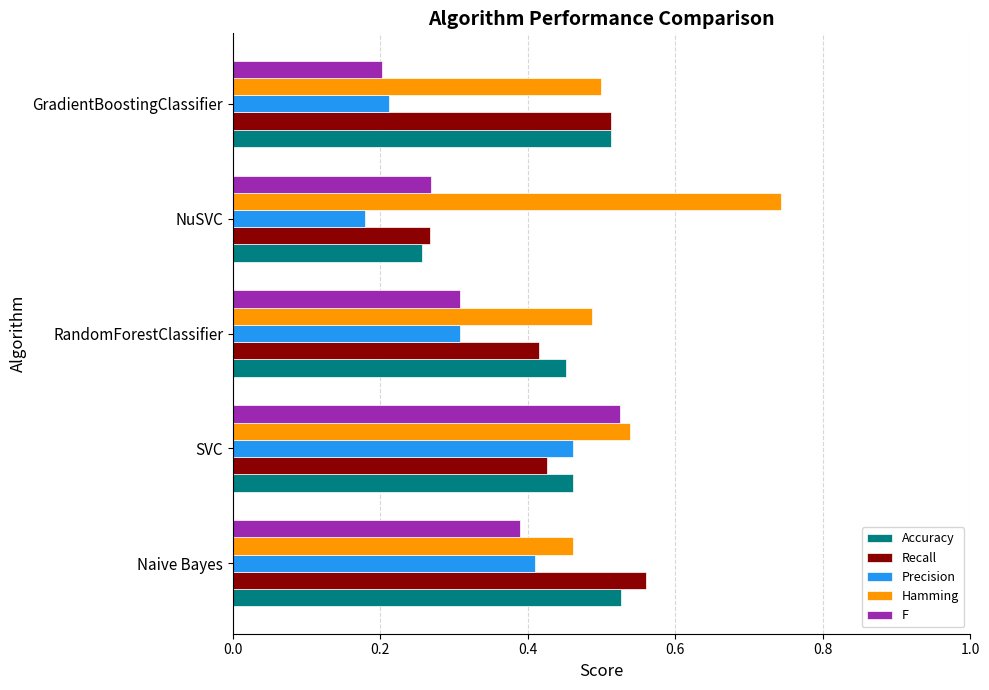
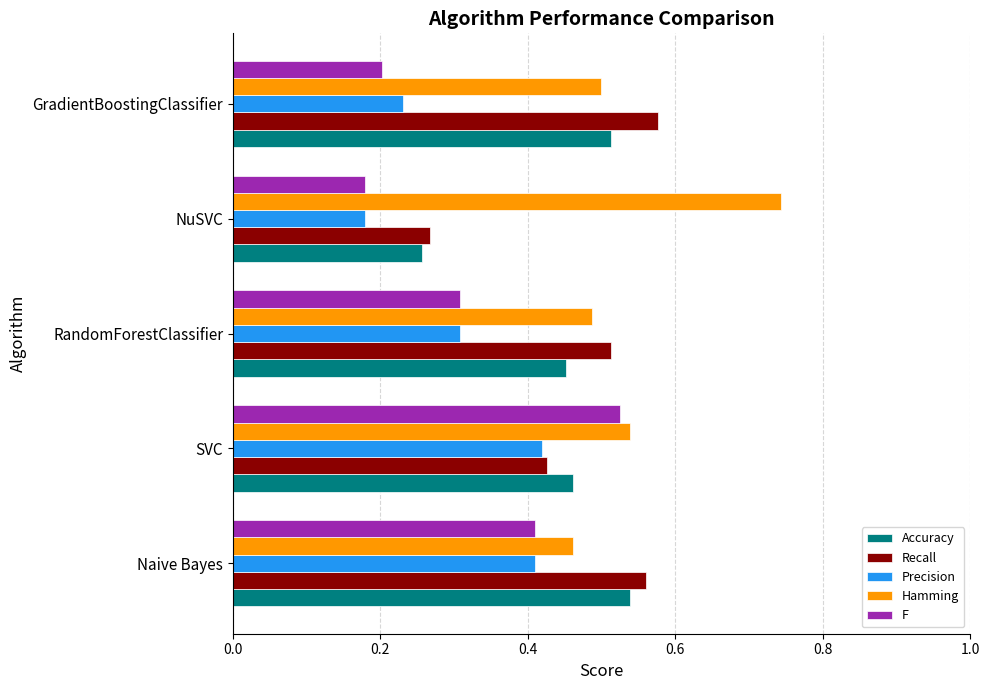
  {
    "Accuracy": {
      "GradientBoostingClassifier": 0.51,
      "NuSVC": 0.26,
      "RandomForestClassifier": 0.45,
      "SVC": 0.46,
-     "Naive Bayes": 0.53
+     "Naive Bayes": 0.54
    },
    "Recall": {
-     "GradientBoostingClassifier": 0.51,
+     "GradientBoostingClassifier": 0.58,
      "NuSVC": 0.27,
-     "RandomForestClassifier": 0.42,
+     "RandomForestClassifier": 0.51,
      "SVC": 0.43,
      "Naive Bayes": 0.56
    },
    "Precision": {
-     "GradientBoostingClassifier": 0.21,
+     "GradientBoostingClassifier": 0.23,
      "NuSVC": 0.18,
      "RandomForestClassifier": 0.31,
-     "SVC": 0.46,
+     "SVC": 0.42,
      "Naive Bayes": 0.41
    },
    "Hamming": {
      "GradientBoostingClassifier": 0.50,
      "NuSVC": 0.74,
      "RandomForestClassifier": 0.49,
      "SVC": 0.54,
      "Naive Bayes": 0.46
    },
    "F": {
      "GradientBoostingClassifier": 0.20,
-     "NuSVC": 0.27,
+     "NuSVC": 0.18,
      "RandomForestClassifier": 0.31,
      "SVC": 0.52,
-     "Naive Bayes": 0.39
+     "Naive Bayes": 0.41
    }
  }
